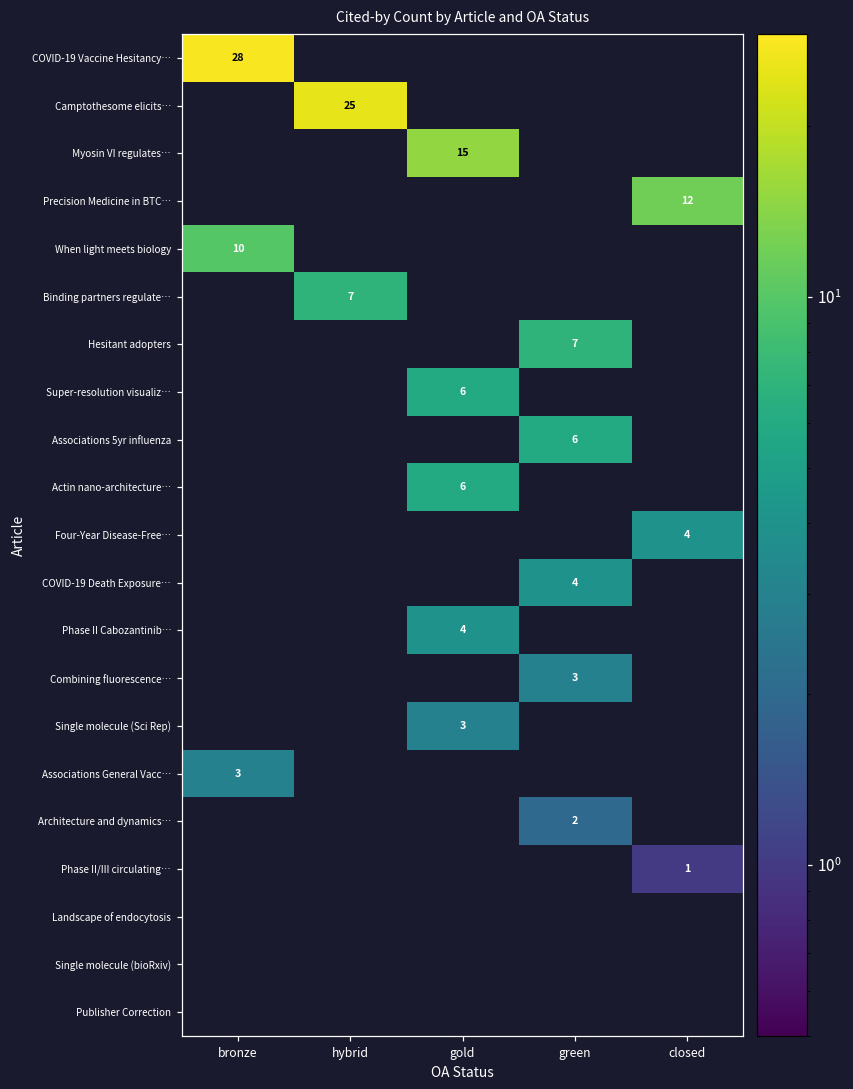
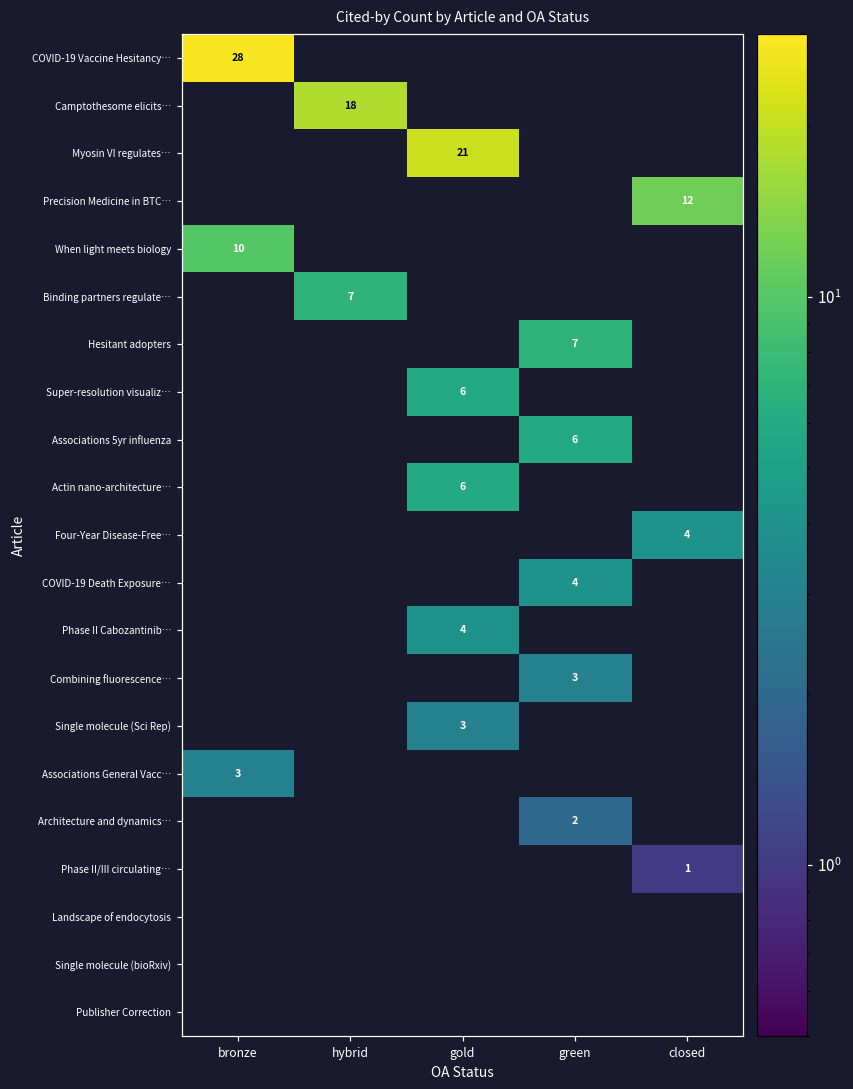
  {
    "COVID-19 Vaccine Hesitancy…": {
      "bronze": 28
    },
    "Camptothesome elicits…": {
-     "hybrid": 25
+     "hybrid": 18
    },
    "Myosin VI regulates…": {
-     "gold": 15
+     "gold": 21
    },
    "Precision Medicine in BTC…": {
      "closed": 12
    },
    "When light meets biology": {
      "bronze": 10
    },
    "Binding partners regulate…": {
      "hybrid": 7
    },
    "Hesitant adopters": {
      "green": 7
    },
    "Super-resolution visualiz…": {
      "gold": 6
    },
    "Associations 5yr influenza": {
      "green": 6
    },
    "Actin nano-architecture…": {
      "gold": 6
    },
    "Four-Year Disease-Free…": {
      "closed": 4
    },
    "COVID-19 Death Exposure…": {
      "green": 4
    },
    "Phase II Cabozantinib…": {
      "gold": 4
    },
    "Combining fluorescence…": {
      "green": 3
    },
    "Single molecule (Sci Rep)": {
      "gold": 3
    },
    "Associations General Vacc…": {
      "bronze": 3
    },
    "Architecture and dynamics…": {
      "green": 2
    },
    "Phase II/III circulating…": {
      "closed": 1
    }
  }
